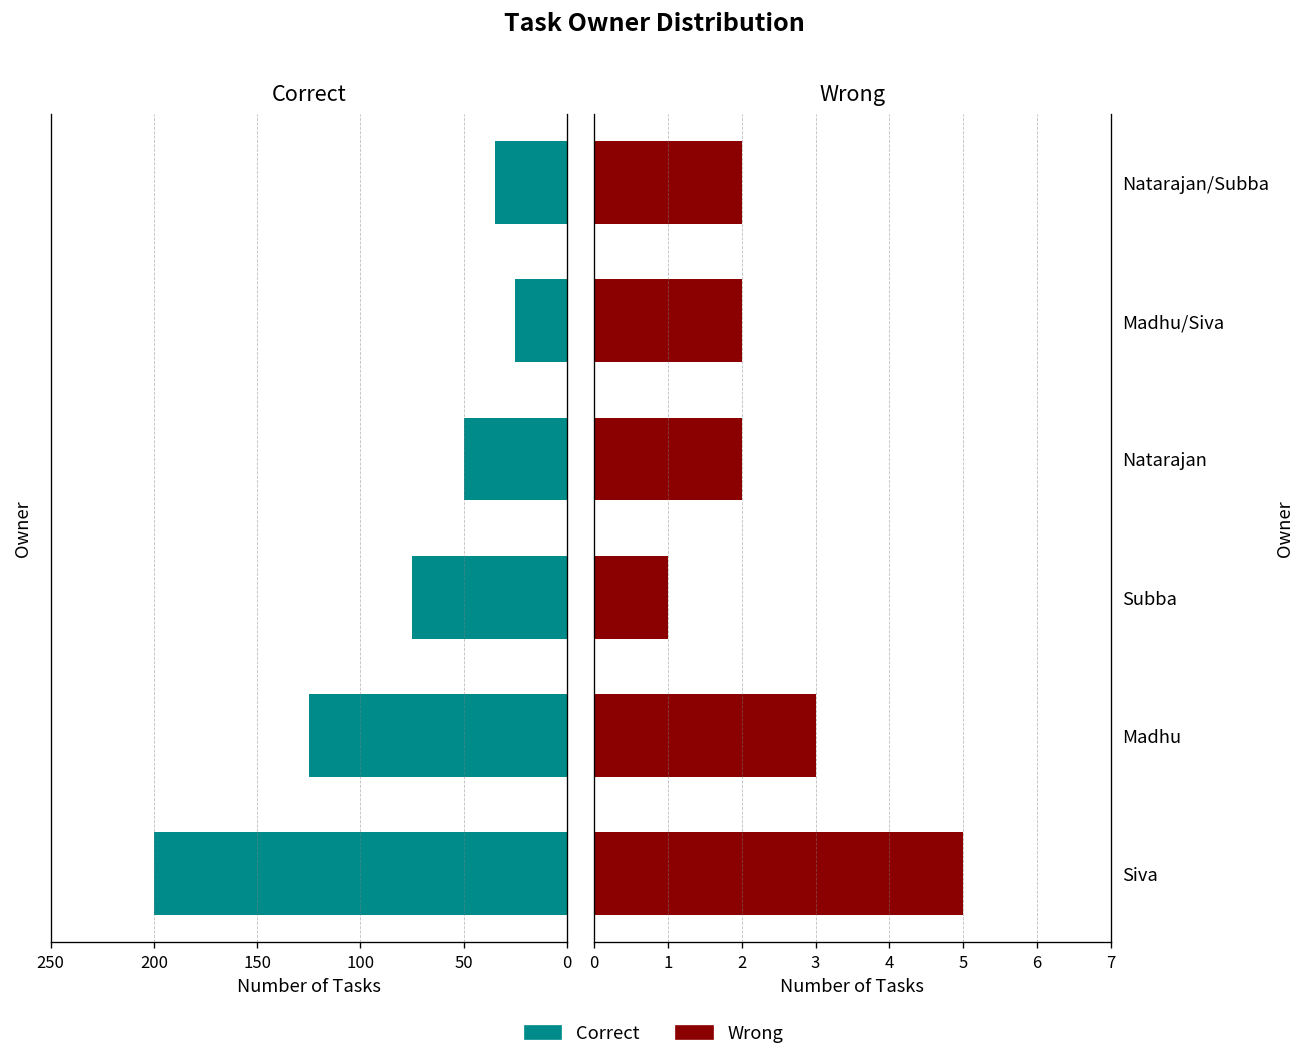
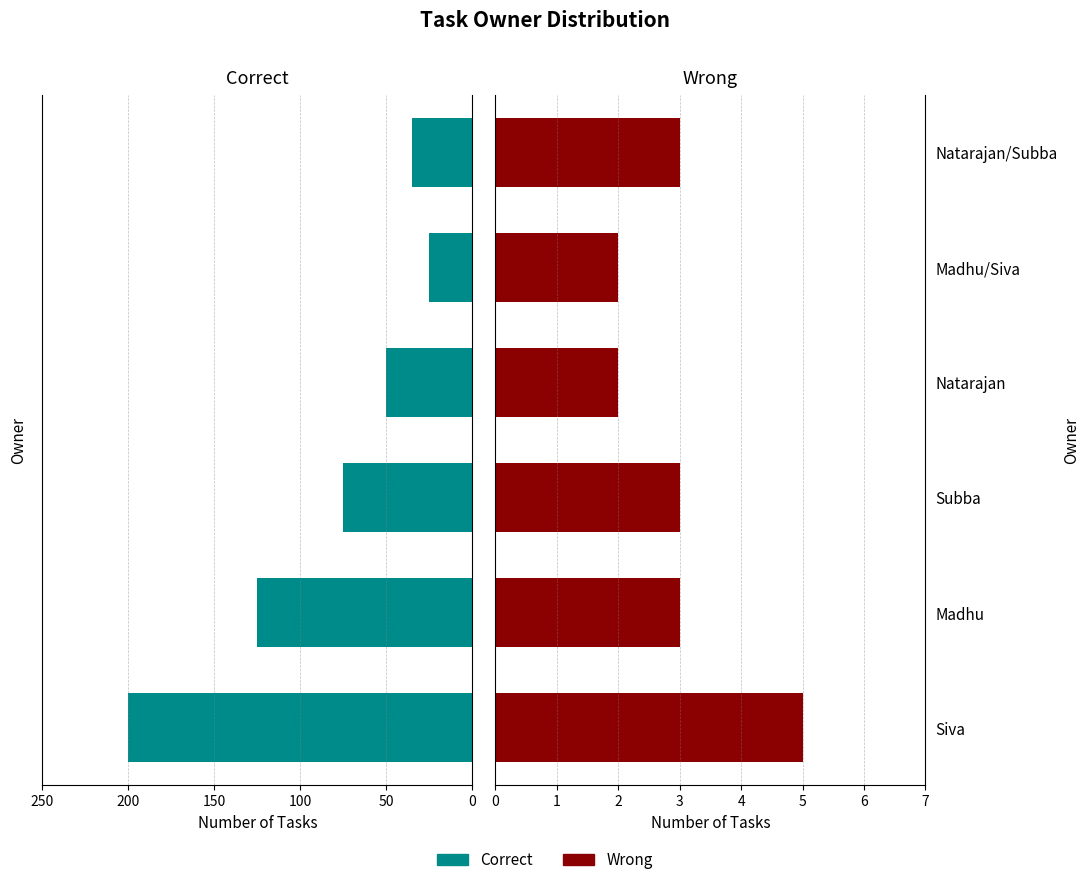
  {
    "Wrong": {
-     "Natarajan/Subba": 2,
+     "Natarajan/Subba": 3,
      "Madhu/Siva": 2,
      "Natarajan": 2,
-     "Subba": 1,
+     "Subba": 3,
      "Madhu": 3,
      "Siva": 5
    }
  }
